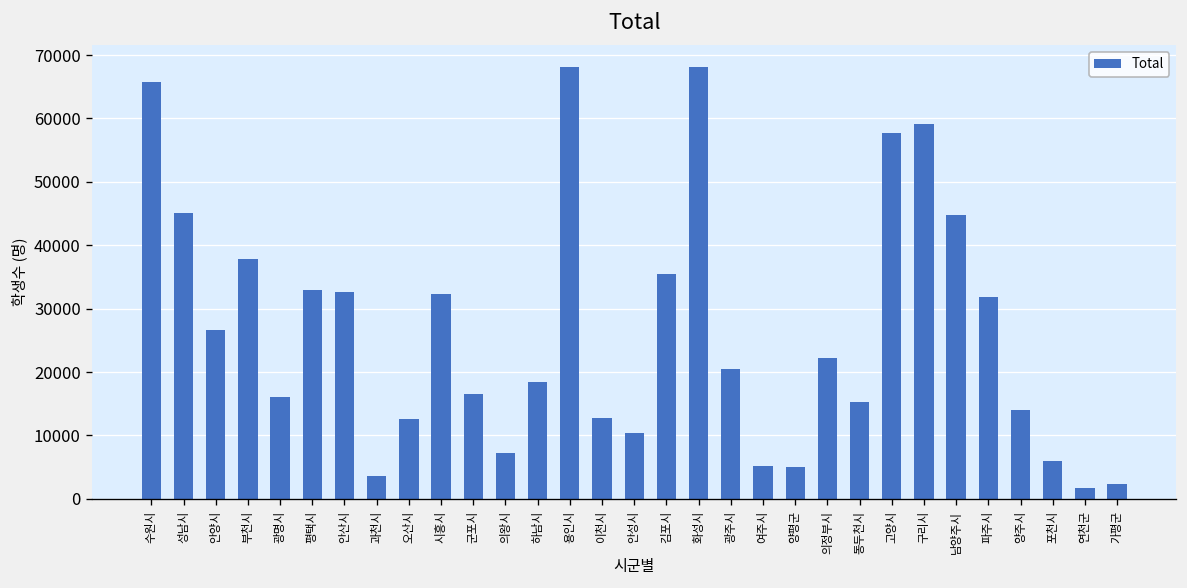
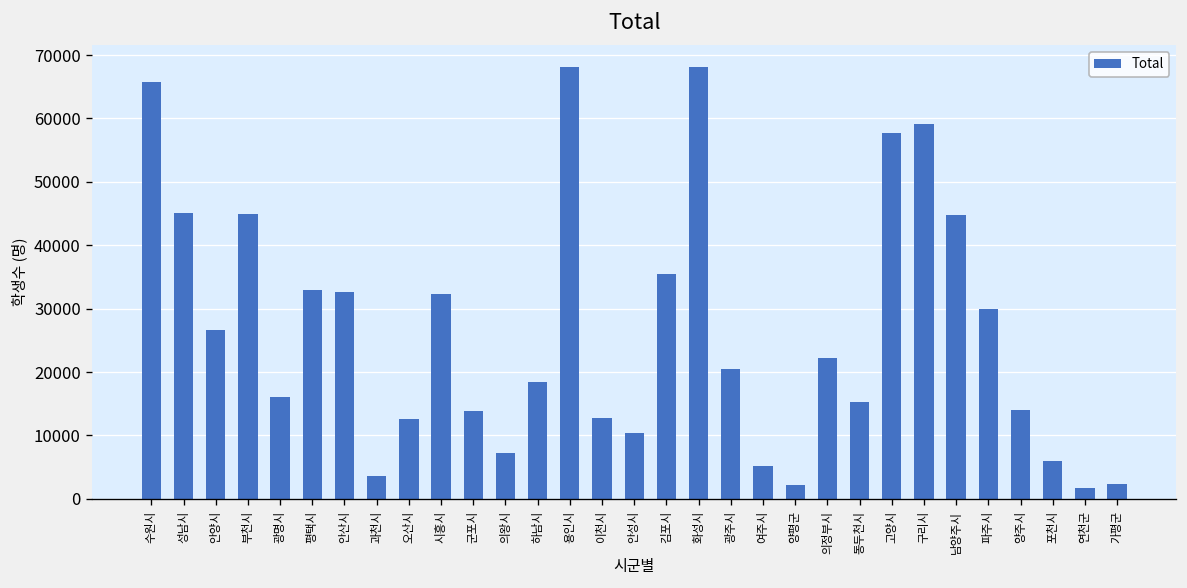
  {
    "수원시": 66000,
    "성남시": 45000,
    "안양시": 27000,
-   "부천시": 38000,
+   "부천시": 45000,
    "광명시": 16000,
    "평택시": 33000,
    "안산시": 33000,
    "과천시": 4000,
    "오산시": 13000,
    "시흥시": 32000,
-   "군포시": 16000,
+   "군포시": 14000,
    "의왕시": 7000,
    "하남시": 18000,
    "용인시": 68000,
    "이천시": 13000,
    "안성시": 10000,
    "김포시": 36000,
    "화성시": 68000,
    "광주시": 21000,
    "여주시": 5000,
-   "양평군": 5000,
+   "양평군": 2000,
    "의정부시": 22000,
    "동두천시": 15000,
    "고양시": 58000,
    "구리시": 59000,
    "남양주시": 45000,
-   "파주시": 32000,
+   "파주시": 30000,
    "양주시": 14000,
    "포천시": 6000,
    "연천군": 2000,
    "가평군": 2000
  }
